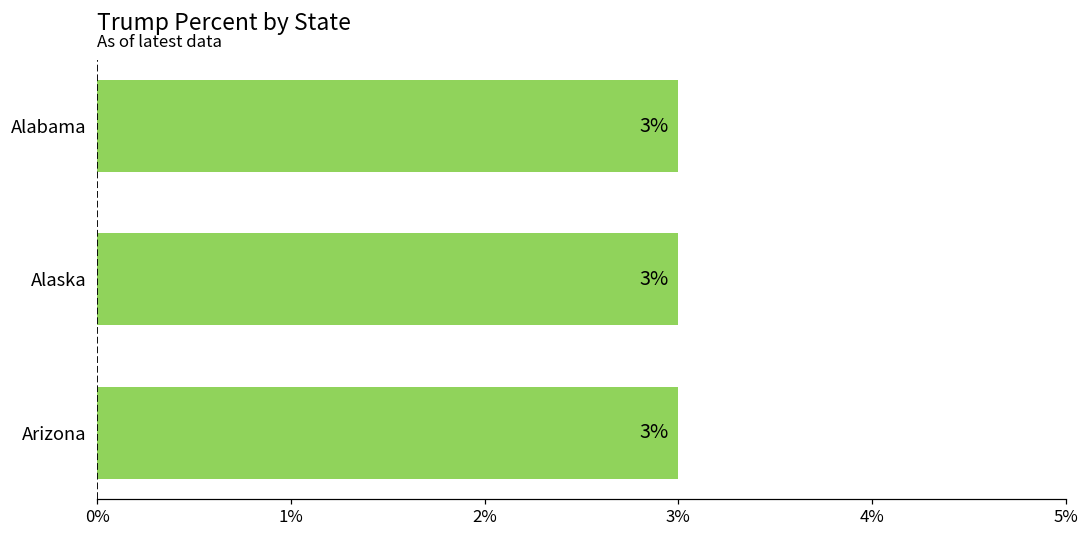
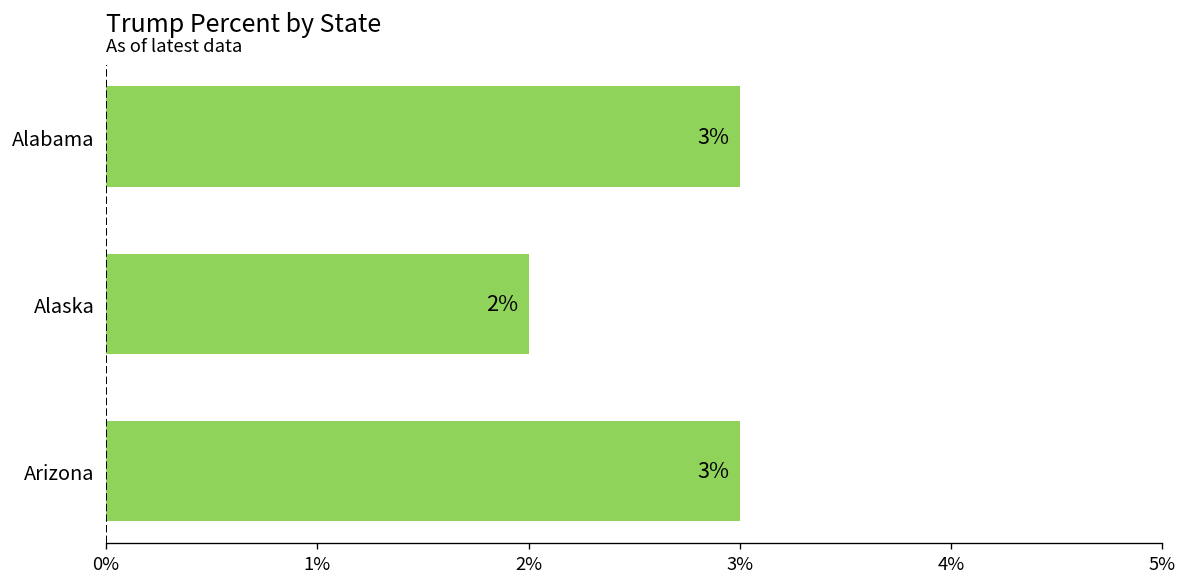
  {
    "Alabama": "3%",
-   "Alaska": "3%",
+   "Alaska": "2%",
    "Arizona": "3%"
  }
